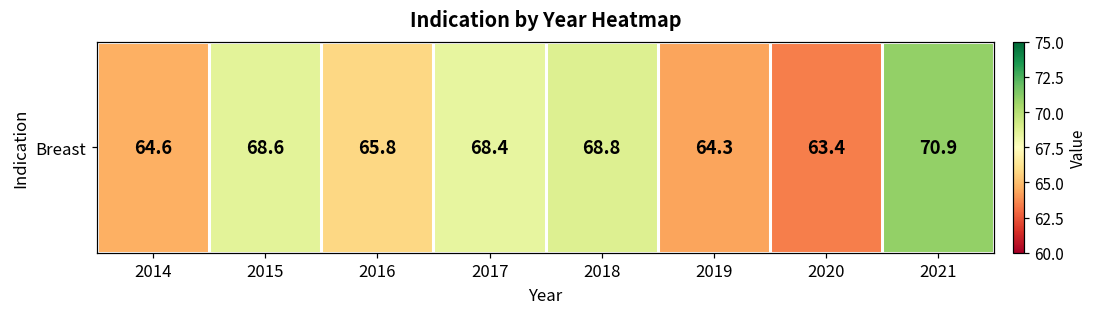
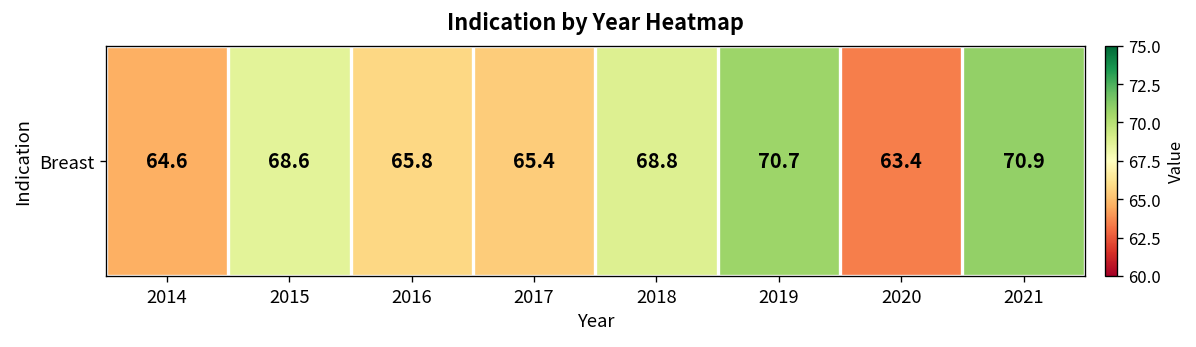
  {
    "Breast": {
      "2014": 64.6,
      "2015": 68.6,
      "2016": 65.8,
-     "2017": 68.4,
+     "2017": 65.4,
      "2018": 68.8,
-     "2019": 64.3,
+     "2019": 70.7,
      "2020": 63.4,
      "2021": 70.9
    }
  }
